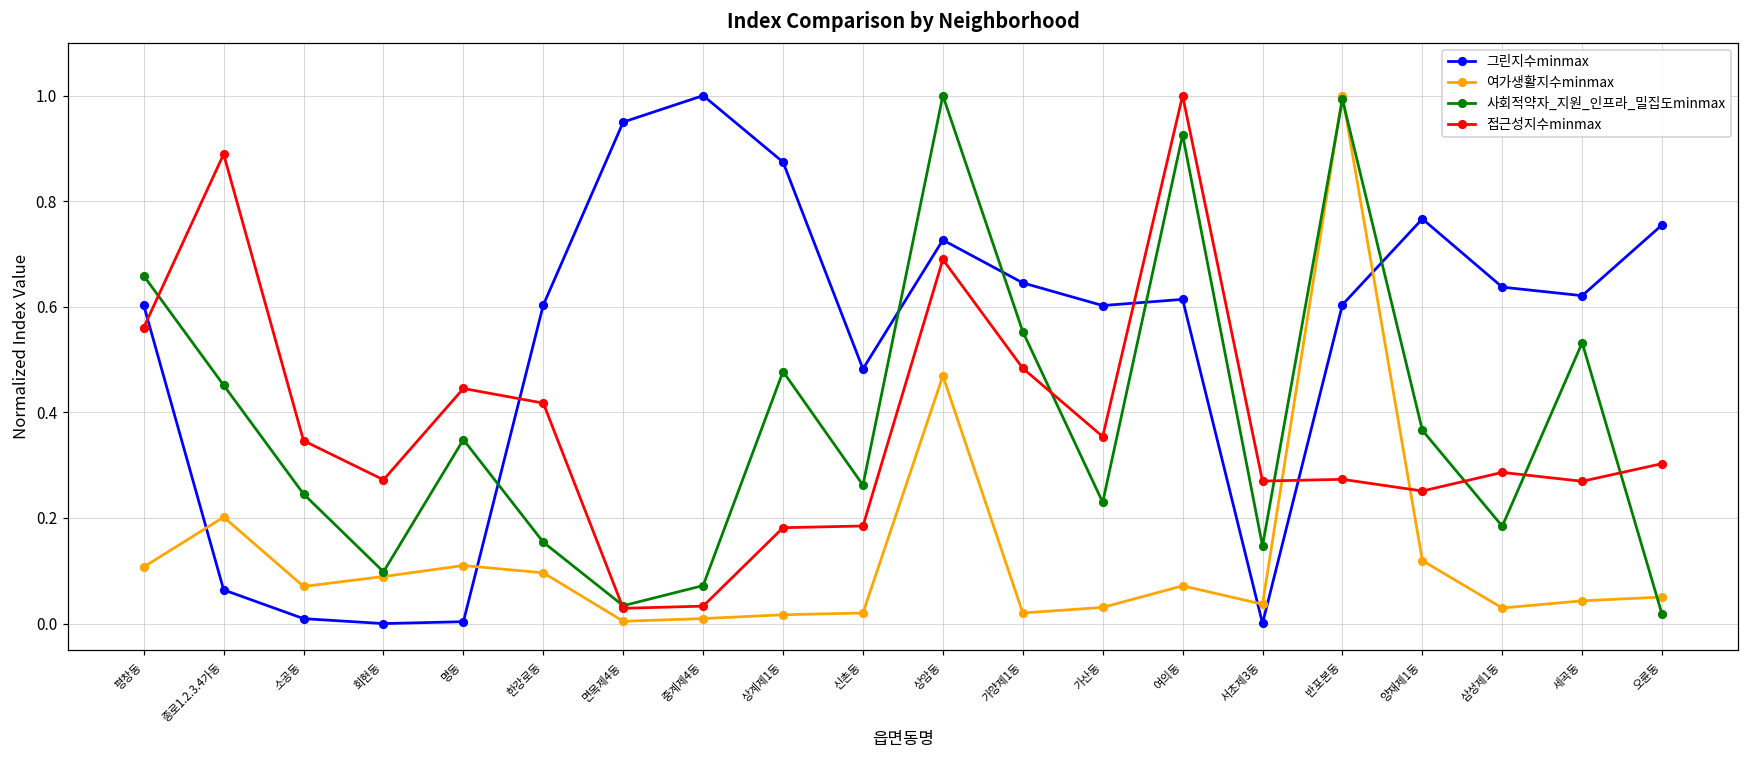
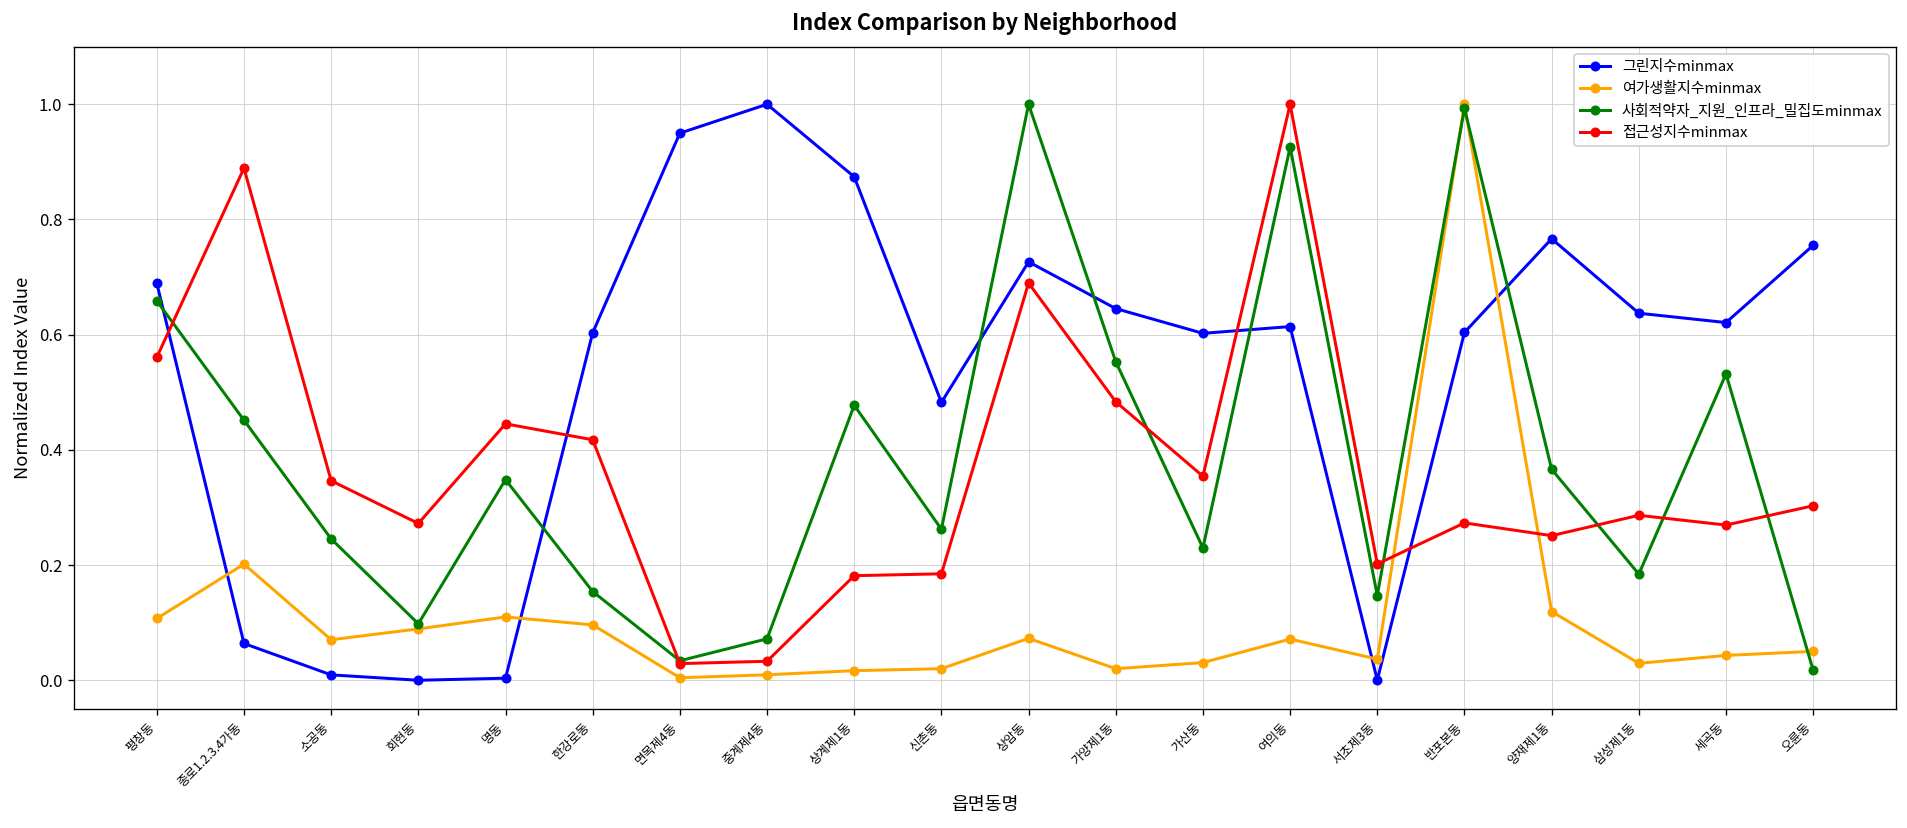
  {
    "그린지수minmax": {
-     "평창동": 0.60,
+     "평창동": 0.69,
      "종로1.2.3.4가동": 0.06,
      "소공동": 0.01,
      "회현동": 0.00,
      "명동": 0.00,
      "한강로동": 0.60,
      "면목제4동": 0.95,
      "중계제4동": 1.00,
      "상계제1동": 0.87,
      "신촌동": 0.48,
      "상암동": 0.73,
      "가양제1동": 0.65,
      "가산동": 0.60,
      "여의동": 0.61,
      "서초제3동": 0.00,
      "반포본동": 0.60,
      "양재제1동": 0.77,
      "삼성제1동": 0.64,
      "세곡동": 0.62,
      "오륜동": 0.76
    },
    "여가생활지수minmax": {
      "평창동": 0.11,
      "종로1.2.3.4가동": 0.20,
      "소공동": 0.07,
      "회현동": 0.09,
      "명동": 0.11,
      "한강로동": 0.10,
      "면목제4동": 0.00,
      "중계제4동": 0.01,
      "상계제1동": 0.02,
      "신촌동": 0.02,
-     "상암동": 0.47,
+     "상암동": 0.07,
      "가양제1동": 0.02,
      "가산동": 0.03,
      "여의동": 0.07,
      "서초제3동": 0.04,
      "반포본동": 1.00,
      "양재제1동": 0.12,
      "삼성제1동": 0.03,
      "세곡동": 0.04,
      "오륜동": 0.05
    },
    "사회적약자_지원_인프라_밀집도minmax": {
      "평창동": 0.66,
      "종로1.2.3.4가동": 0.45,
      "소공동": 0.25,
      "회현동": 0.10,
      "명동": 0.35,
      "한강로동": 0.15,
      "중계제4동": 0.07,
      "상계제1동": 0.48,
      "신촌동": 0.26,
      "상암동": 1.00,
      "가양제1동": 0.55,
      "가산동": 0.23,
      "여의동": 0.93,
      "서초제3동": 0.15,
      "반포본동": 0.99,
      "양재제1동": 0.37,
      "삼성제1동": 0.18,
      "세곡동": 0.53,
      "오륜동": 0.02
    },
    "접근성지수minmax": {
      "평창동": 0.56,
      "종로1.2.3.4가동": 0.89,
      "소공동": 0.35,
      "회현동": 0.27,
      "명동": 0.45,
      "한강로동": 0.42,
      "중계제4동": 0.03,
      "상계제1동": 0.18,
      "신촌동": 0.18,
      "상암동": 0.69,
      "가양제1동": 0.48,
      "가산동": 0.35,
      "여의동": 1.00,
-     "서초제3동": 0.27,
+     "서초제3동": 0.20,
      "반포본동": 0.27,
      "양재제1동": 0.25,
      "삼성제1동": 0.29,
      "세곡동": 0.27,
      "오륜동": 0.30
    }
  }
